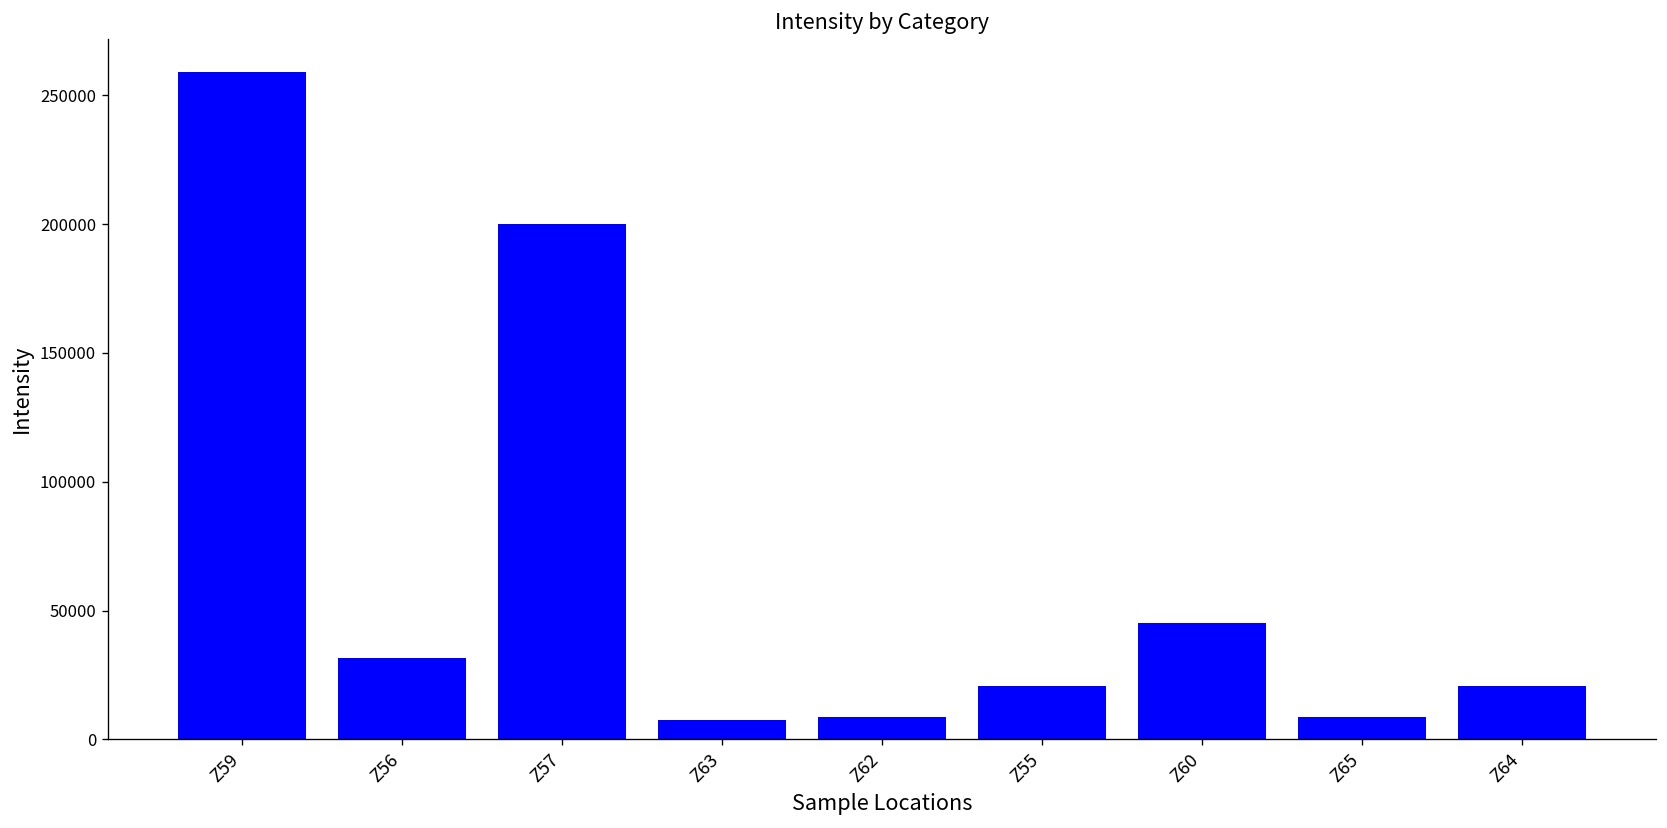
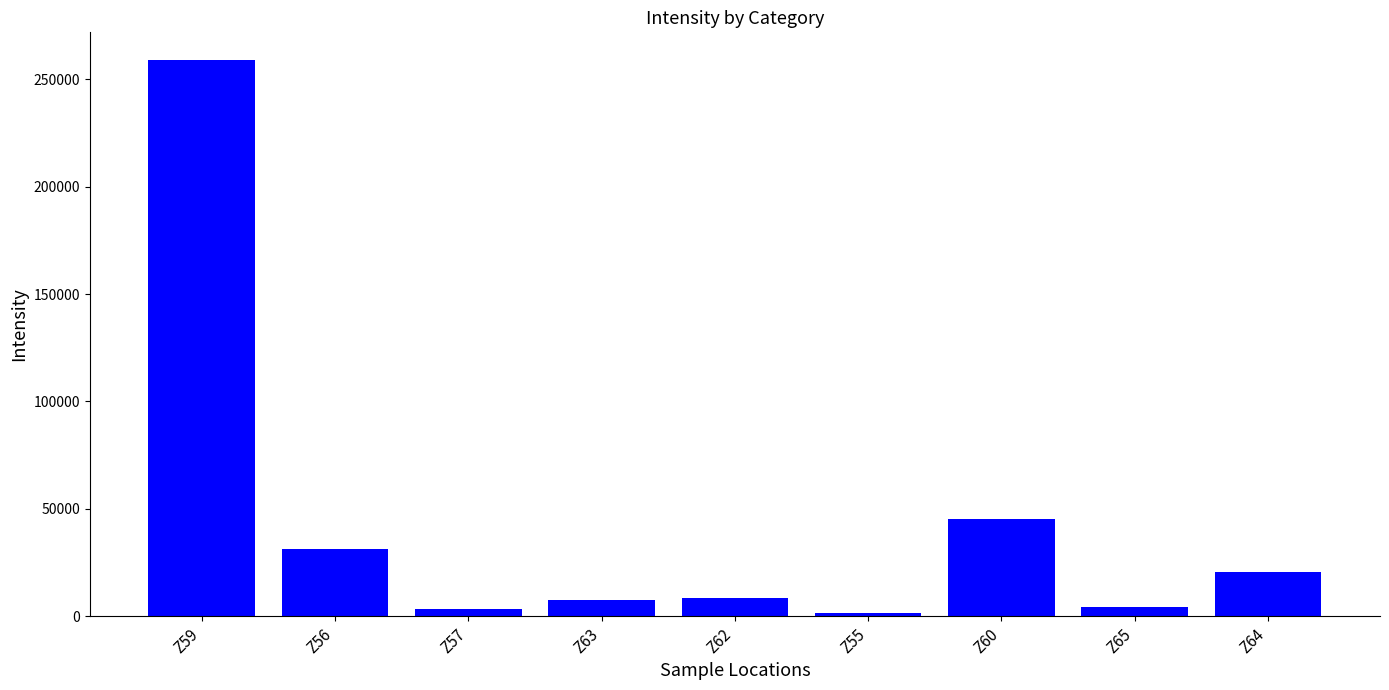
  {
    "Z59": 259000,
    "Z56": 31000,
-   "Z57": 200000,
+   "Z57": 3000,
    "Z63": 7000,
    "Z62": 8000,
-   "Z55": 21000,
+   "Z55": 2000,
    "Z60": 45000,
-   "Z65": 9000,
+   "Z65": 4000,
    "Z64": 21000
  }
